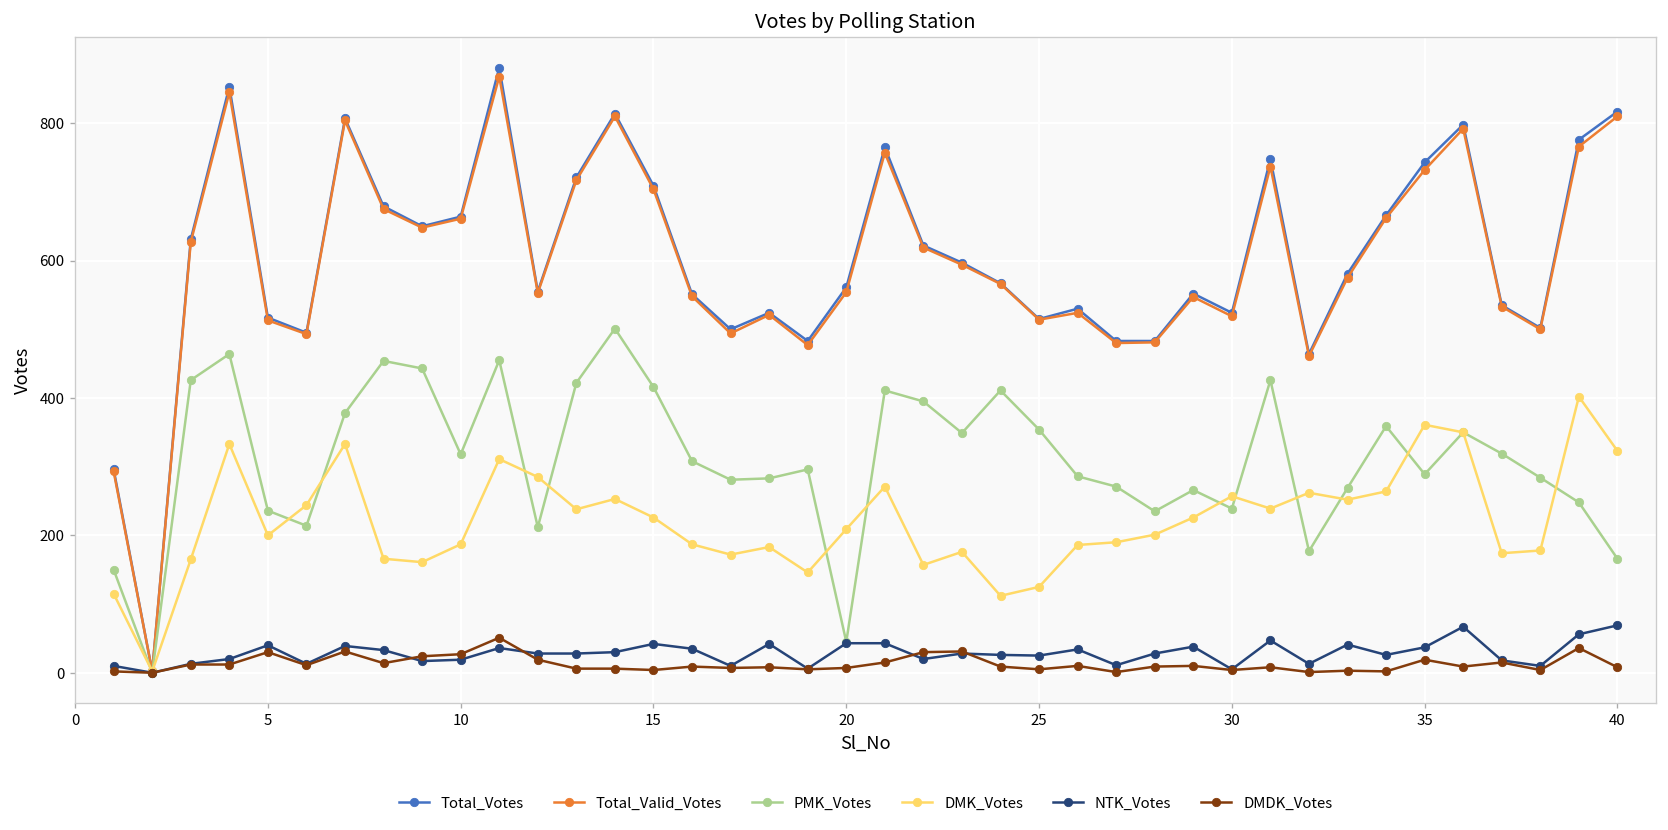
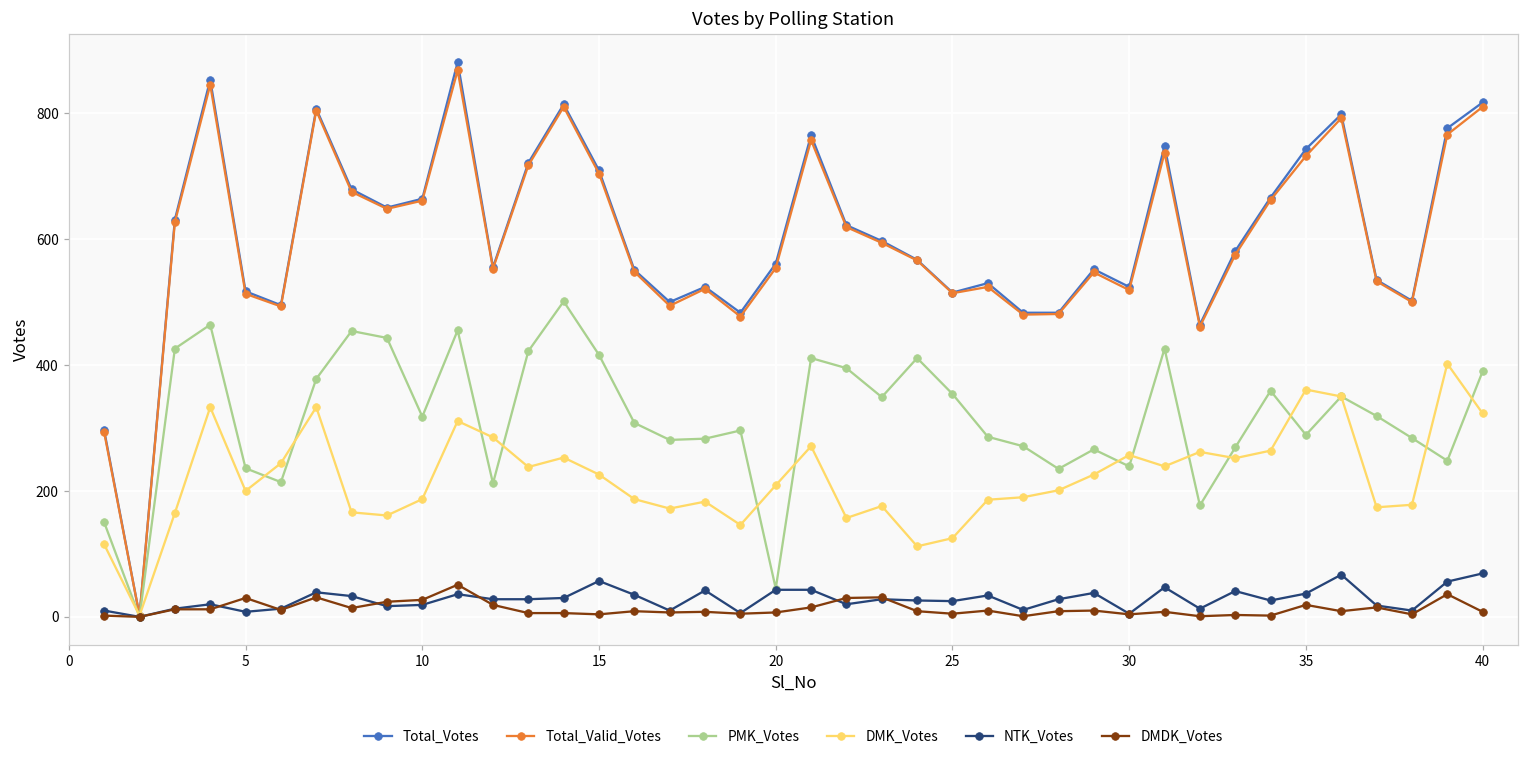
  {
    "Total_Votes": {
      "15": 710,
      "20": 560,
      "30": 520,
      "35": 740,
      "40": 820
    },
    "Total_Valid_Votes": {
      "15": 700,
      "20": 550,
      "30": 520,
      "35": 730,
      "40": 810
    },
    "PMK_Votes": {
      "5": 240,
      "10": 320,
      "15": 420,
      "25": 350,
      "30": 240,
      "35": 290,
-     "40": 170
+     "40": 390
    },
    "DMK_Votes": {
      "5": 200,
      "10": 190,
      "15": 230,
      "20": 210,
      "25": 130,
      "30": 260,
      "35": 360,
      "40": 320
    },
    "NTK_Votes": {
-     "5": 40,
+     "5": 10,
      "10": 20,
-     "15": 40,
+     "15": 60,
      "25": 30,
      "35": 40,
      "40": 70
    },
    "DMDK_Votes": {
      "5": 30,
      "10": 30,
      "15": 0,
      "20": 10,
      "25": 10,
      "35": 20,
      "40": 10
    }
  }
